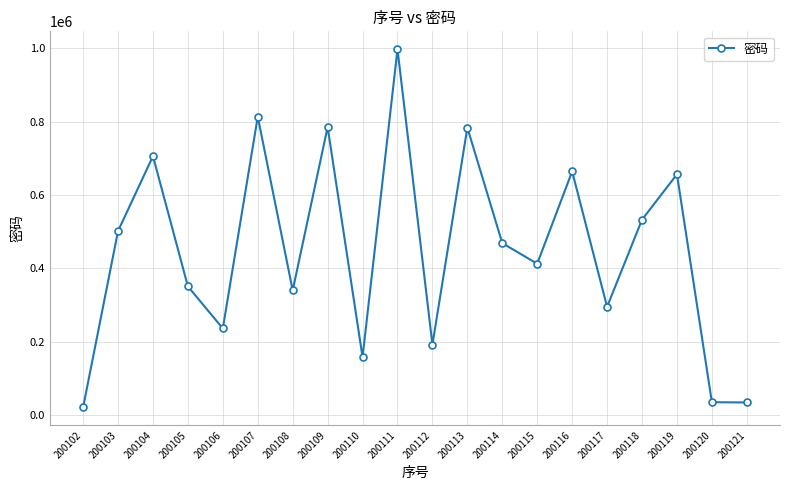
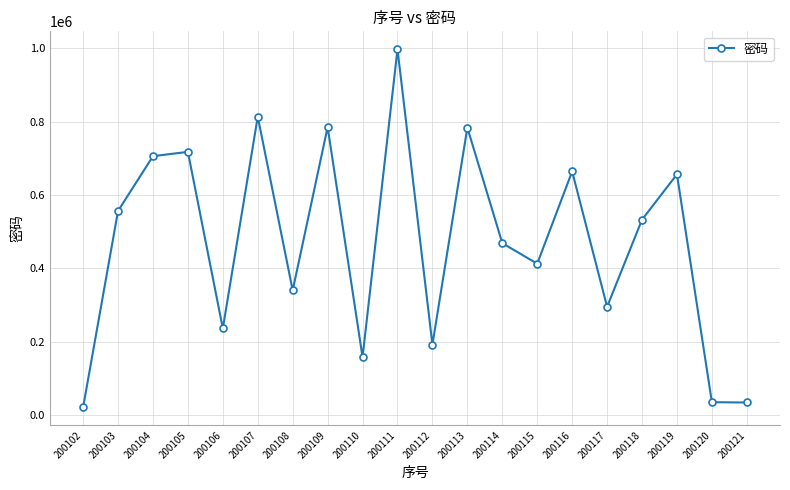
  {
    "200102": 20000,
-   "200103": 500000,
+   "200103": 560000,
    "200104": 710000,
-   "200105": 350000,
+   "200105": 720000,
    "200106": 240000,
    "200107": 810000,
    "200108": 340000,
    "200109": 790000,
    "200110": 160000,
    "200111": 1000000,
    "200112": 190000,
    "200113": 780000,
    "200114": 470000,
    "200115": 410000,
    "200116": 660000,
    "200117": 290000,
    "200118": 530000,
    "200119": 660000,
    "200120": 30000,
    "200121": 30000
  }
